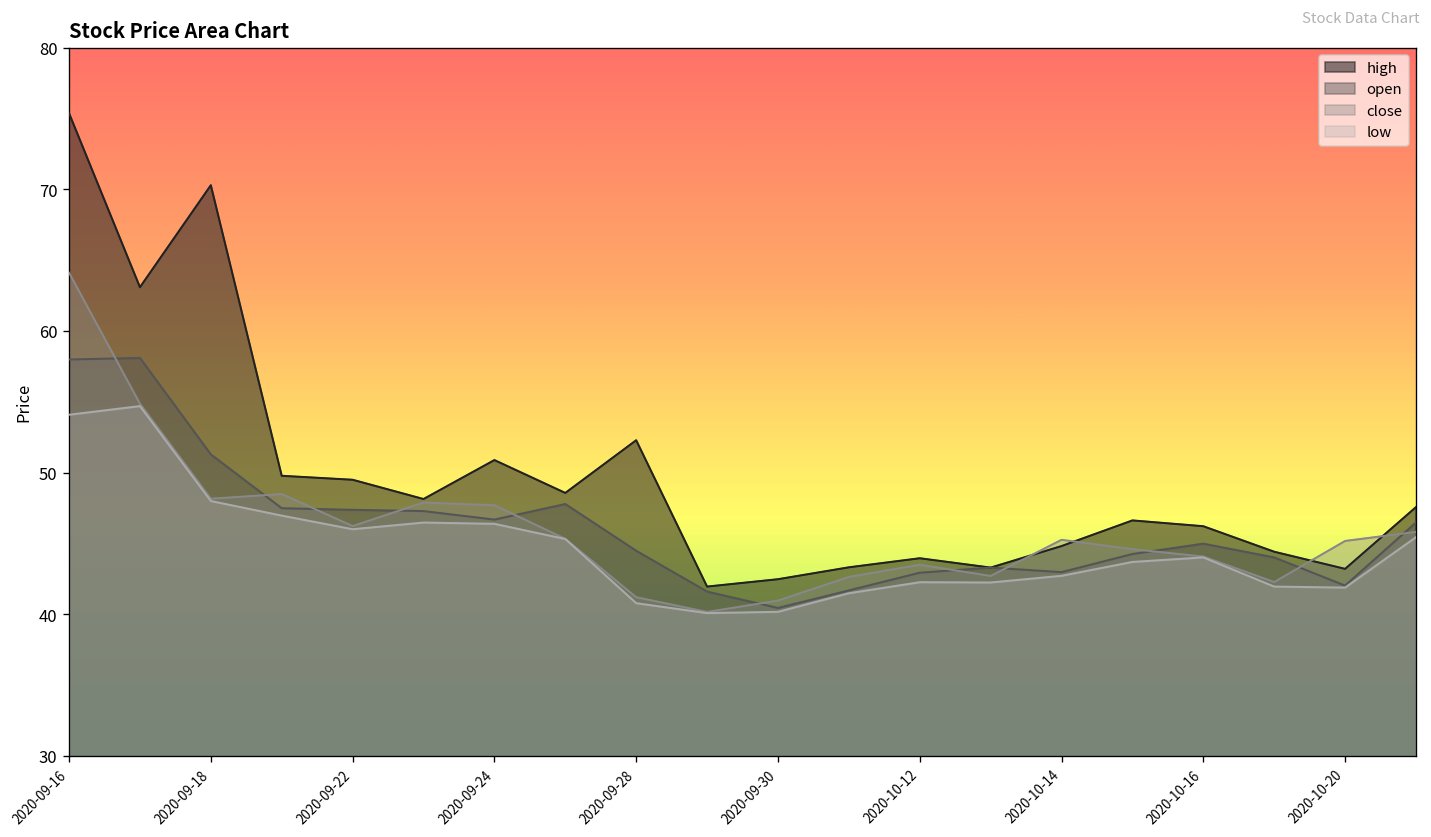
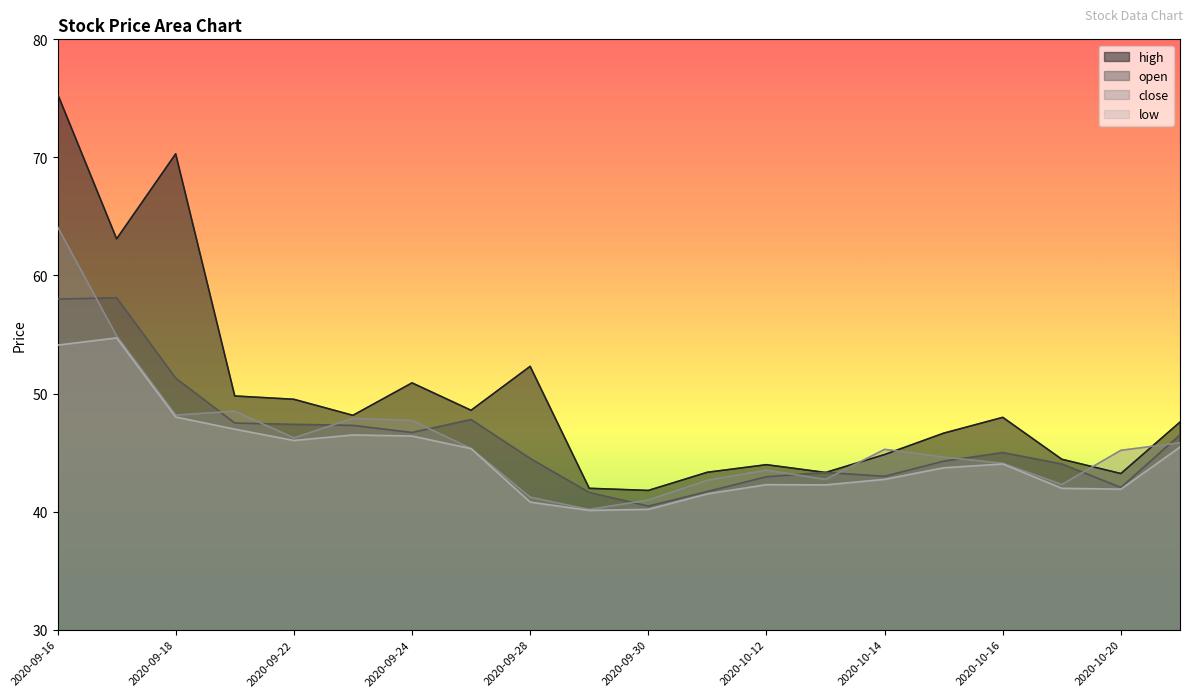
  {
    "high": {
      "2020-09-16": 75.4,
      "2020-09-18": 70.3,
      "2020-09-22": 49.5,
      "2020-09-24": 50.9,
      "2020-09-28": 52.3,
-     "2020-09-30": 42.5,
+     "2020-09-30": 41.8,
      "2020-10-12": 44.0,
      "2020-10-14": 44.8,
-     "2020-10-16": 46.2,
+     "2020-10-16": 48.0,
      "2020-10-20": 43.2
    },
    "open": {
      "2020-09-16": 58.0,
      "2020-09-18": 51.3,
      "2020-09-22": 47.4,
      "2020-09-24": 46.7,
      "2020-09-28": 44.5,
      "2020-09-30": 40.5,
      "2020-10-12": 43.0,
      "2020-10-14": 43.0,
      "2020-10-16": 45.0
    }
  }
